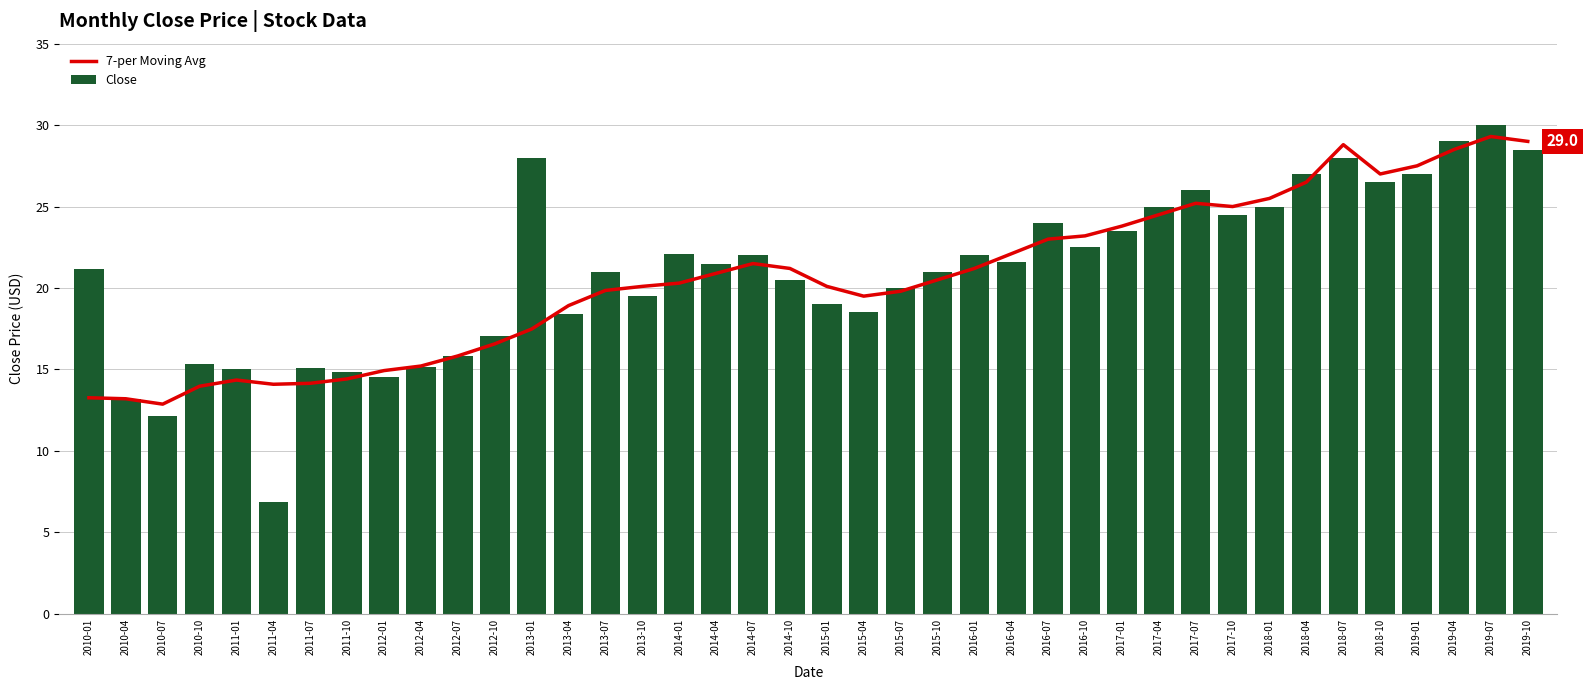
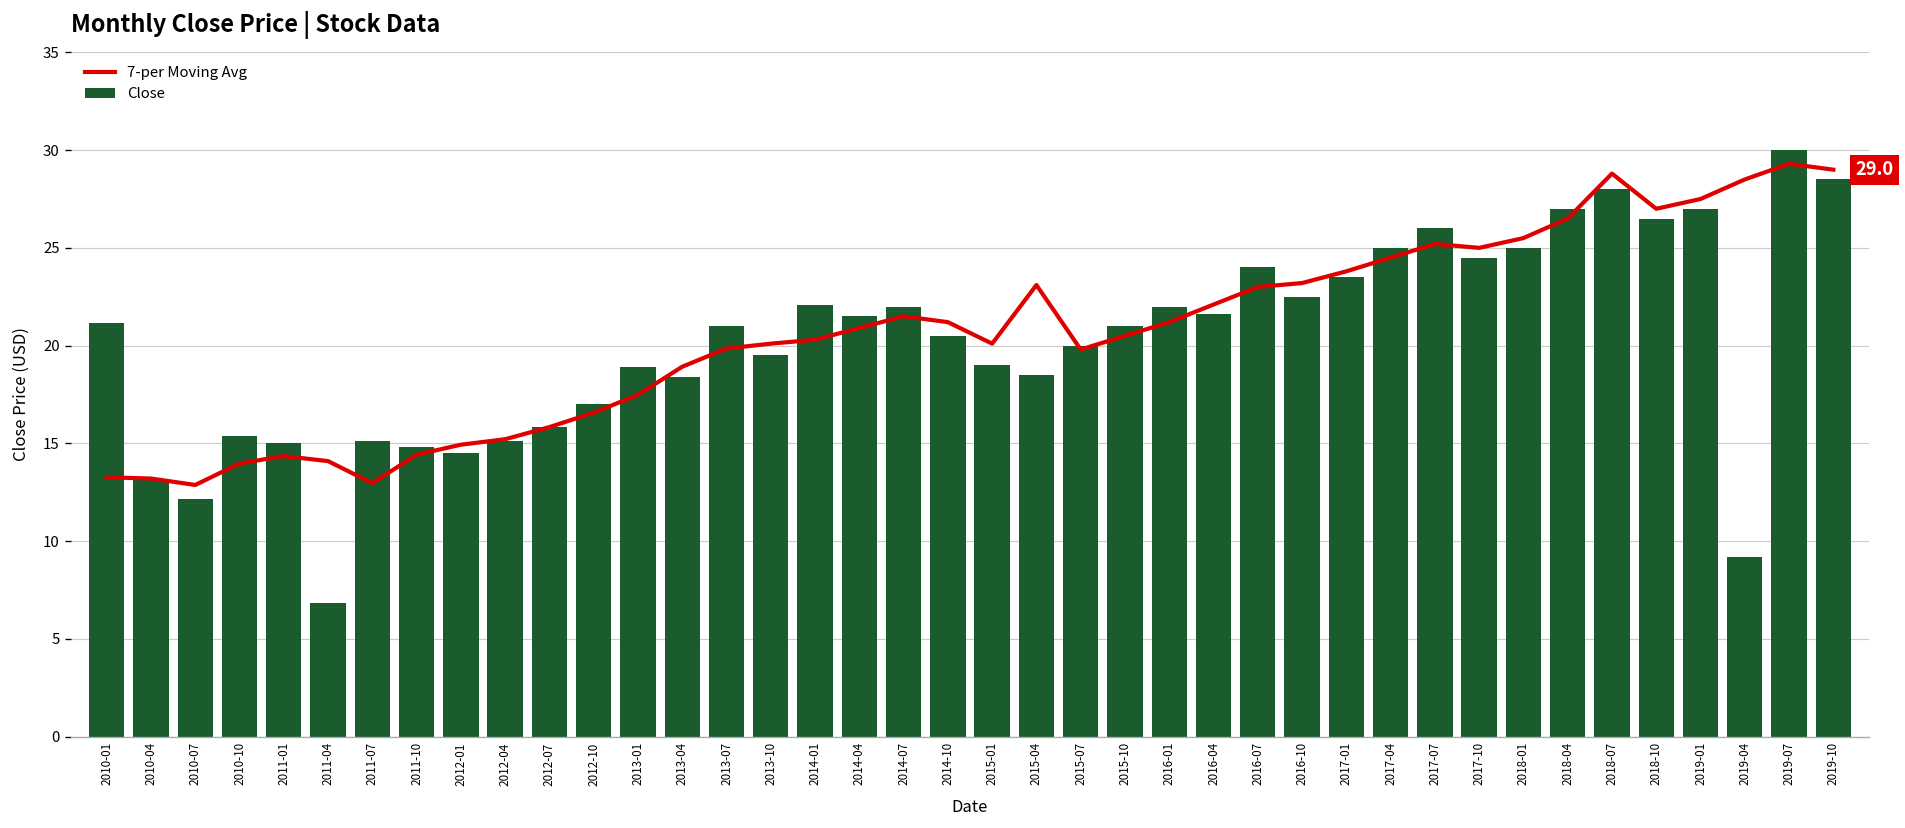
  {
    "7-per Moving Avg": {
      "2010-01": 13.3,
      "2010-04": 13.2,
      "2010-07": 12.9,
      "2010-10": 14.0,
      "2011-01": 14.4,
      "2011-04": 14.1,
-     "2011-07": 14.2,
+     "2011-07": 13.0,
      "2011-10": 14.4,
      "2012-01": 14.9,
      "2012-04": 15.2,
      "2012-07": 15.8,
      "2012-10": 16.6,
      "2013-01": 17.5,
      "2013-04": 18.9,
      "2013-07": 19.9,
      "2013-10": 20.1,
      "2014-01": 20.3,
      "2014-04": 20.9,
      "2014-07": 21.5,
      "2014-10": 21.2,
      "2015-01": 20.1,
-     "2015-04": 19.5,
+     "2015-04": 23.1,
      "2015-07": 19.8,
      "2015-10": 20.5,
      "2016-01": 21.2,
      "2016-04": 22.1,
      "2016-07": 23.0,
      "2016-10": 23.2,
      "2017-01": 23.8,
      "2017-04": 24.5,
      "2017-07": 25.2,
      "2017-10": 25.0,
      "2018-01": 25.5,
      "2018-04": 26.5,
      "2018-07": 28.8,
      "2018-10": 27.0,
      "2019-01": 27.5,
      "2019-04": 28.5,
      "2019-07": 29.3
    },
    "Close": {
      "2010-01": 21.2,
      "2010-04": 13.2,
      "2010-07": 12.1,
      "2010-10": 15.4,
      "2011-01": 15.0,
      "2011-04": 6.9,
      "2011-07": 15.1,
      "2011-10": 14.8,
      "2012-01": 14.5,
      "2012-04": 15.1,
      "2012-07": 15.8,
      "2012-10": 17.0,
-     "2013-01": 28.0,
+     "2013-01": 18.9,
      "2013-04": 18.4,
      "2013-07": 21.0,
      "2013-10": 19.5,
      "2014-01": 22.1,
      "2014-04": 21.5,
      "2014-07": 22.0,
      "2014-10": 20.5,
      "2015-01": 19.0,
      "2015-04": 18.5,
      "2015-07": 20.0,
      "2015-10": 21.0,
      "2016-01": 22.0,
      "2016-04": 21.6,
      "2016-07": 24.0,
      "2016-10": 22.5,
      "2017-01": 23.5,
      "2017-04": 25.0,
      "2017-07": 26.0,
      "2017-10": 24.5,
      "2018-01": 25.0,
      "2018-04": 27.0,
      "2018-07": 28.0,
      "2018-10": 26.5,
      "2019-01": 27.0,
-     "2019-04": 29.0,
+     "2019-04": 9.2,
      "2019-07": 30.0
    }
  }
